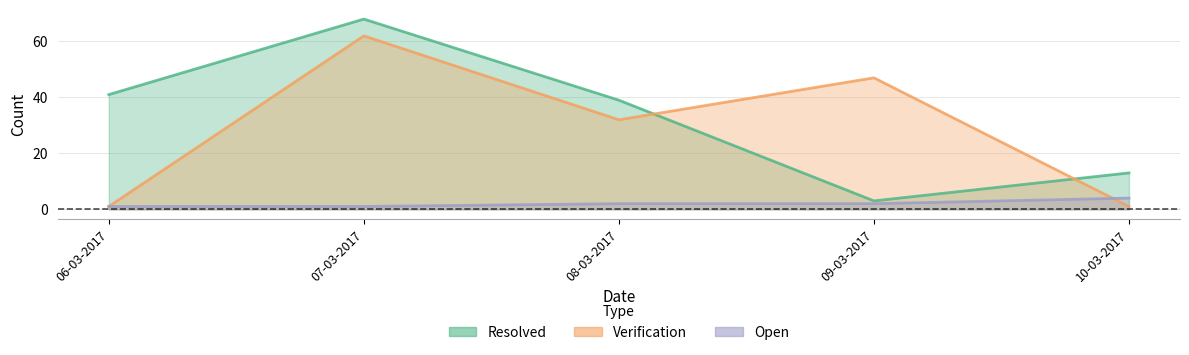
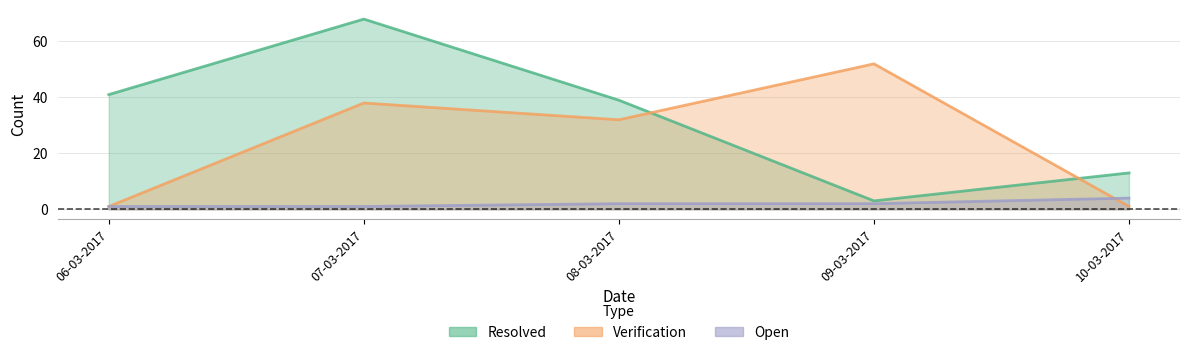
  {
    "Verification": {
-     "07-03-2017": 62,
+     "07-03-2017": 38,
      "08-03-2017": 32,
-     "09-03-2017": 47,
+     "09-03-2017": 52,
      "10-03-2017": 1
    }
  }
